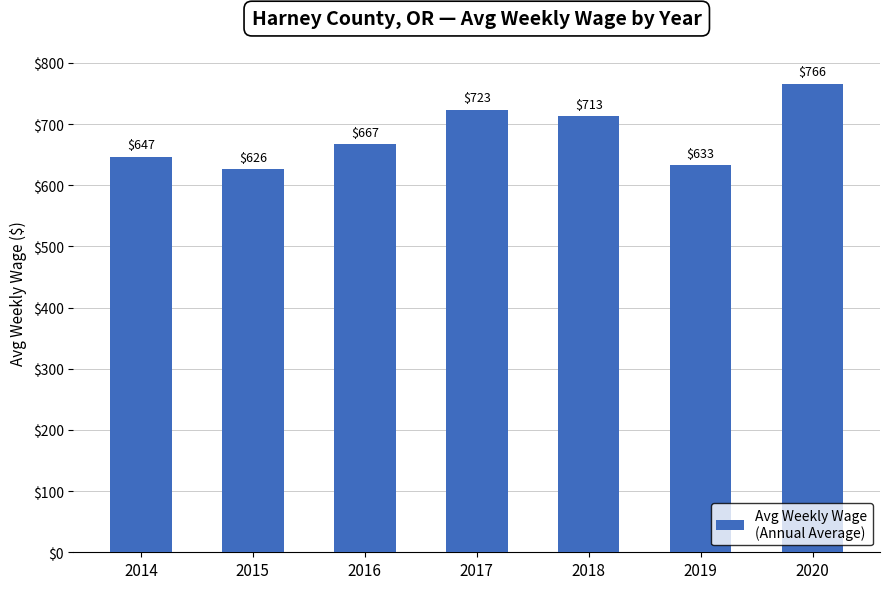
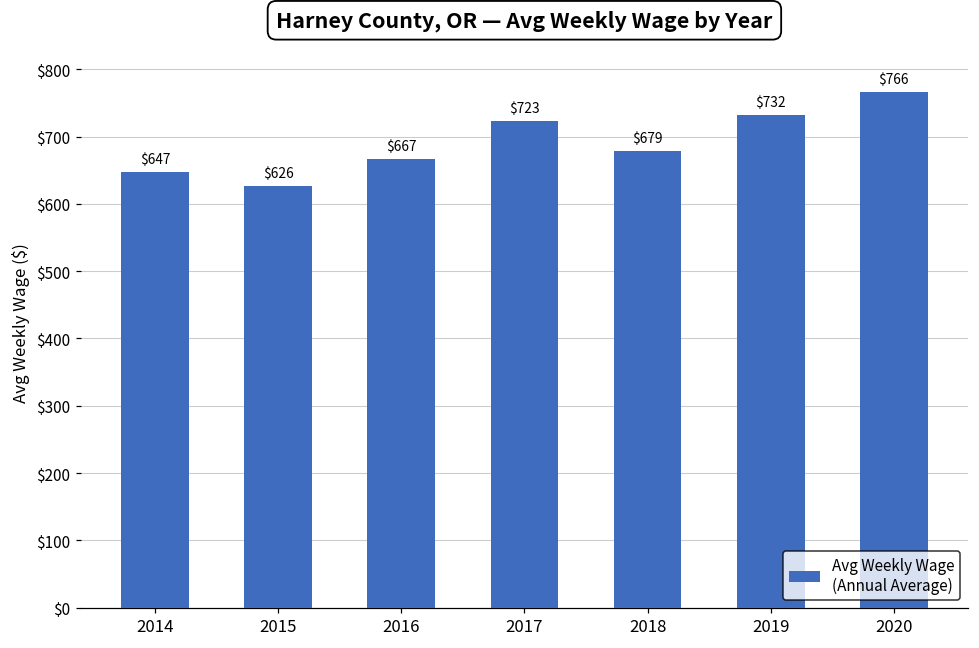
  {
    "2014": "$647",
    "2015": "$626",
    "2016": "$667",
    "2017": "$723",
-   "2018": "$713",
-   "2019": "$633",
+   "2018": "$679",
+   "2019": "$732",
    "2020": "$766"
  }
